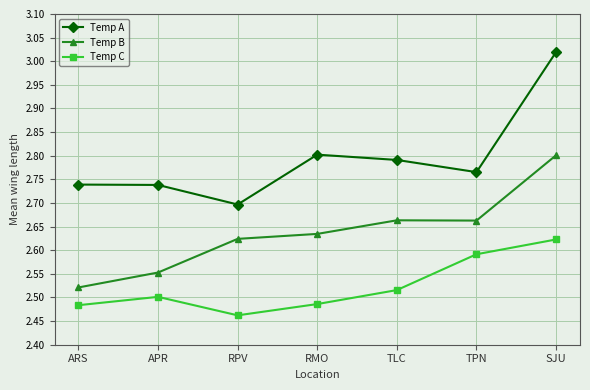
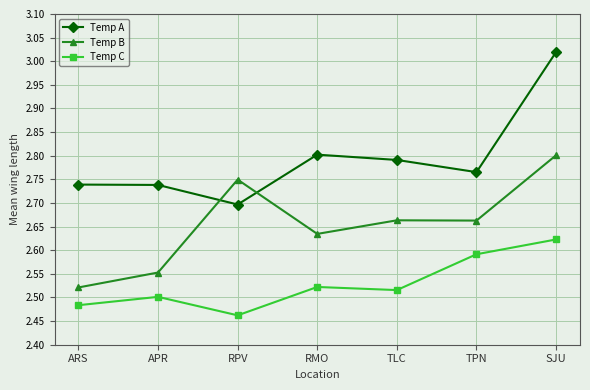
  {
    "Temp A": {
      "ARS": 2.74,
      "APR": 2.74,
      "RPV": 2.70,
      "RMO": 2.80,
      "TLC": 2.79,
      "TPN": 2.77,
      "SJU": 3.02
    },
    "Temp B": {
      "ARS": 2.52,
      "APR": 2.55,
-     "RPV": 2.62,
+     "RPV": 2.75,
      "RMO": 2.63,
      "TLC": 2.66,
      "TPN": 2.66,
      "SJU": 2.80
    },
    "Temp C": {
      "ARS": 2.48,
      "APR": 2.50,
      "RPV": 2.46,
-     "RMO": 2.49,
+     "RMO": 2.52,
      "TLC": 2.52,
      "TPN": 2.59,
      "SJU": 2.62
    }
  }
